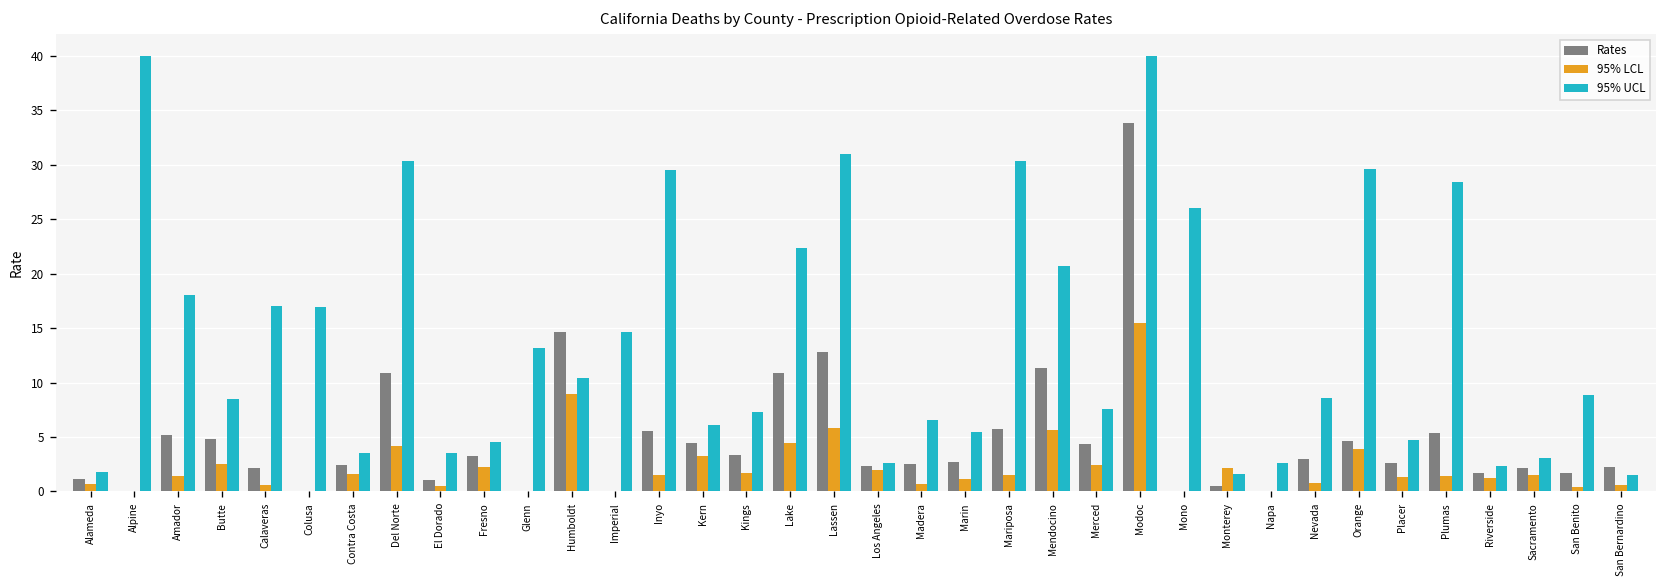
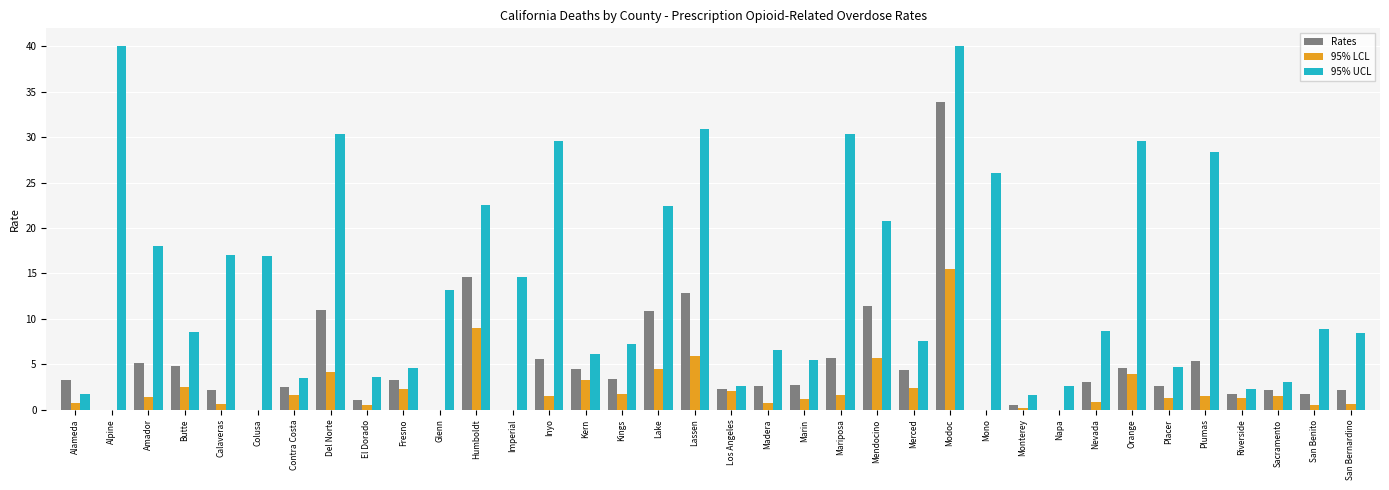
  {
    "Rates": {
-     "Alameda": 1,
+     "Alameda": 3,
      "Alpine": 0,
      "Amador": 5,
      "Butte": 5,
      "Calaveras": 2,
      "Colusa": 0,
      "Contra Costa": 2,
      "Del Norte": 11,
      "El Dorado": 1,
      "Fresno": 3,
      "Glenn": 0,
      "Humboldt": 15,
      "Imperial": 0,
      "Inyo": 6,
      "Kern": 4,
      "Kings": 3,
      "Lake": 11,
      "Lassen": 13,
      "Los Angeles": 2,
      "Madera": 3,
      "Marin": 3,
      "Mariposa": 6,
      "Mendocino": 11,
      "Merced": 4,
      "Modoc": 34,
      "Mono": 0,
      "Monterey": 0,
      "Napa": 0,
      "Nevada": 3,
      "Orange": 5,
      "Placer": 3,
      "Plumas": 5,
      "Riverside": 2,
      "Sacramento": 2,
      "San Benito": 2,
      "San Bernardino": 2
    },
    "95% LCL": {
      "Alameda": 1,
      "Alpine": 0,
      "Amador": 1,
      "Butte": 3,
      "Calaveras": 1,
      "Colusa": 0,
      "Contra Costa": 2,
      "Del Norte": 4,
      "El Dorado": 0,
      "Fresno": 2,
      "Glenn": 0,
      "Humboldt": 9,
      "Imperial": 0,
      "Inyo": 2,
      "Kern": 3,
      "Kings": 2,
      "Lake": 4,
      "Lassen": 6,
      "Los Angeles": 2,
      "Madera": 1,
      "Marin": 1,
      "Mariposa": 2,
      "Mendocino": 6,
      "Merced": 2,
      "Modoc": 15,
      "Mono": 0,
-     "Monterey": 2,
+     "Monterey": 0,
      "Napa": 0,
      "Nevada": 1,
      "Orange": 4,
      "Placer": 1,
      "Plumas": 1,
      "Riverside": 1,
      "Sacramento": 1,
      "San Benito": 0,
      "San Bernardino": 1
    },
    "95% UCL": {
      "Alameda": 2,
      "Alpine": 40,
      "Amador": 18,
      "Butte": 8,
      "Calaveras": 17,
      "Colusa": 17,
      "Contra Costa": 4,
      "Del Norte": 30,
      "El Dorado": 4,
      "Fresno": 5,
      "Glenn": 13,
-     "Humboldt": 10,
+     "Humboldt": 23,
      "Imperial": 15,
      "Inyo": 30,
      "Kern": 6,
      "Kings": 7,
      "Lake": 22,
      "Lassen": 31,
      "Los Angeles": 3,
      "Madera": 7,
      "Marin": 5,
      "Mariposa": 30,
      "Mendocino": 21,
      "Merced": 8,
      "Modoc": 40,
      "Mono": 26,
      "Monterey": 2,
      "Napa": 3,
      "Nevada": 9,
      "Orange": 30,
      "Placer": 5,
      "Plumas": 28,
      "Riverside": 2,
      "Sacramento": 3,
      "San Benito": 9,
-     "San Bernardino": 1
+     "San Bernardino": 8
    }
  }
